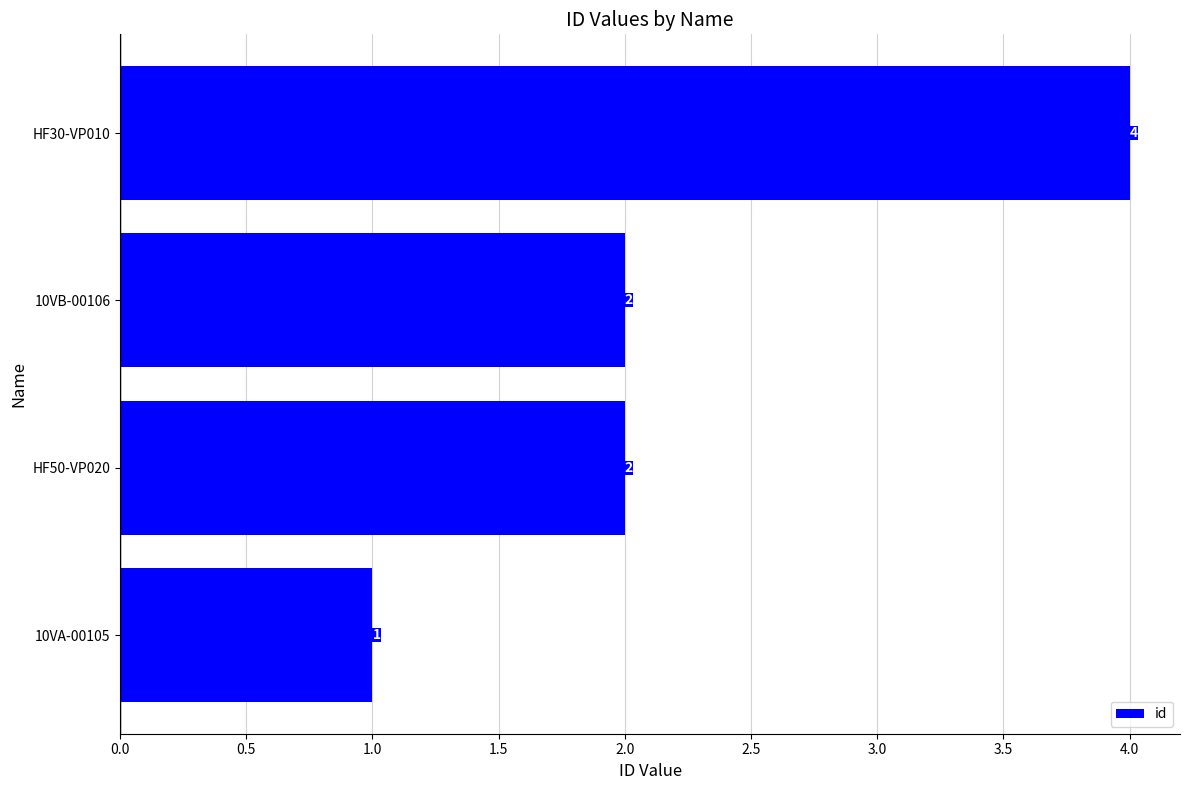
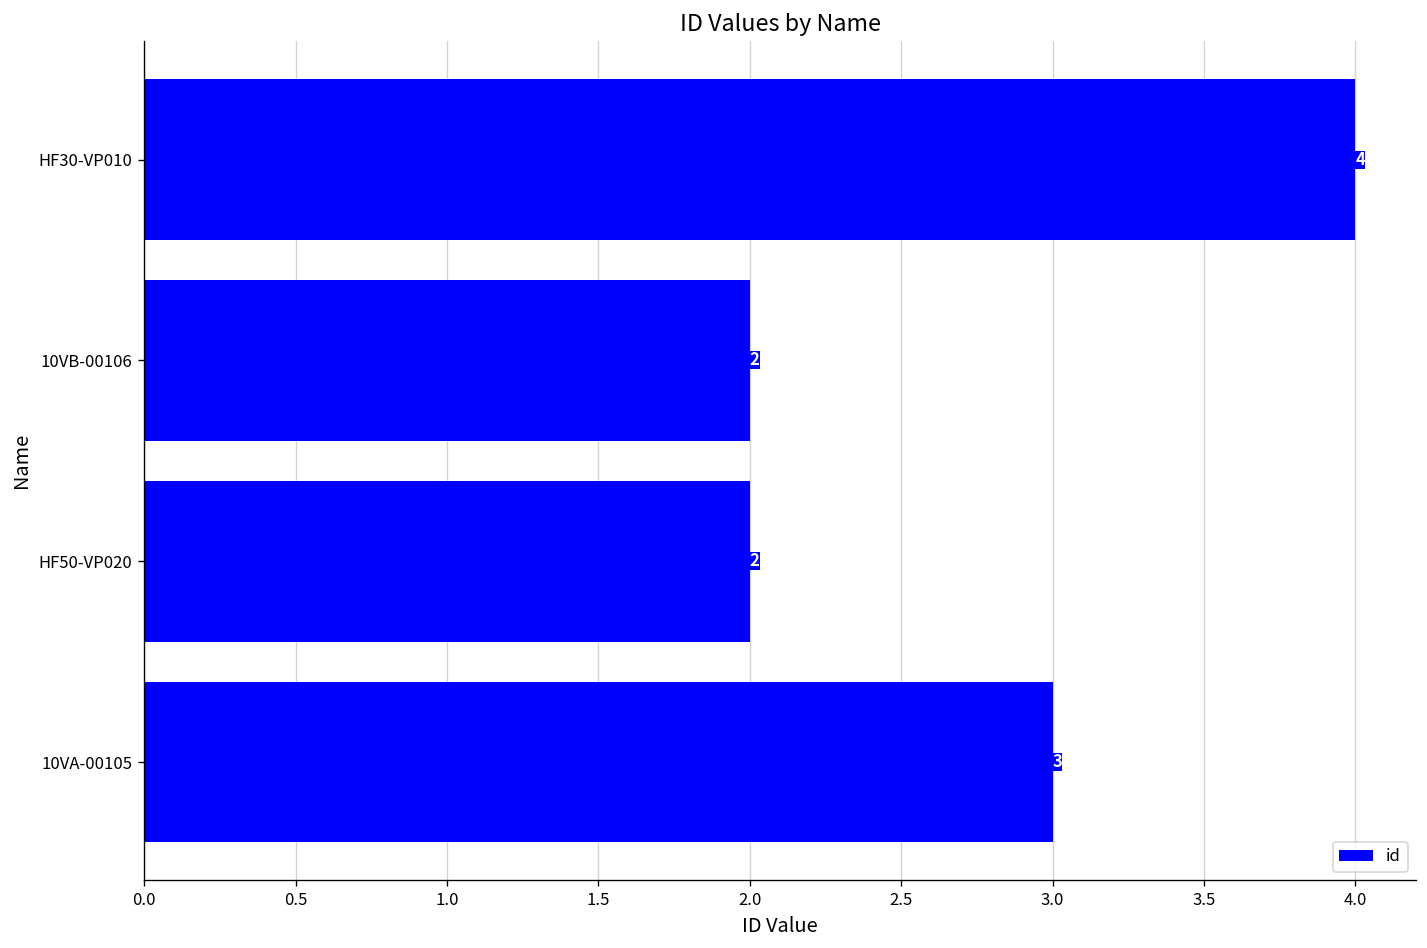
  {
-   "10VA-00105": 1
+   "10VA-00105": 3
  }
